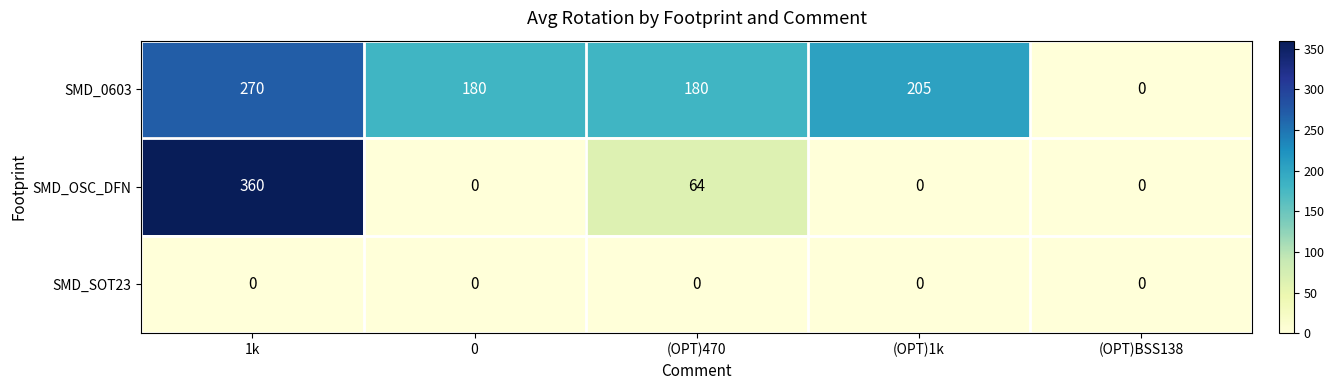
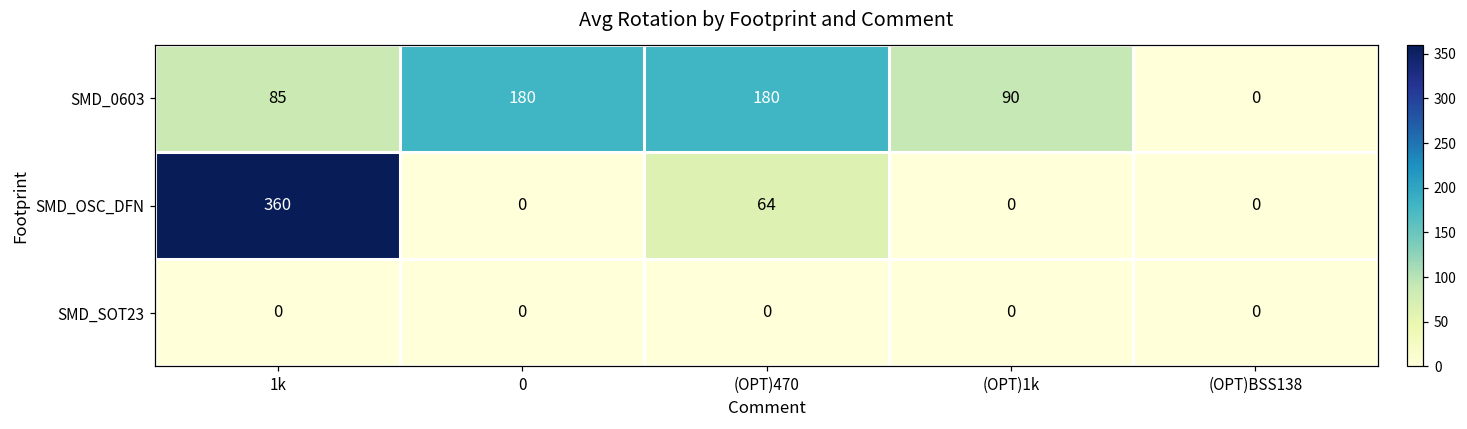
  {
    "SMD_0603": {
-     "1k": 270,
+     "1k": 85,
      "0": 180,
      "(OPT)470": 180,
-     "(OPT)1k": 205,
+     "(OPT)1k": 90,
      "(OPT)BSS138": 0
    },
    "SMD_OSC_DFN": {
      "1k": 360,
      "0": 0,
      "(OPT)470": 64,
      "(OPT)1k": 0,
      "(OPT)BSS138": 0
    },
    "SMD_SOT23": {
      "1k": 0,
      "0": 0,
      "(OPT)470": 0,
      "(OPT)1k": 0,
      "(OPT)BSS138": 0
    }
  }
